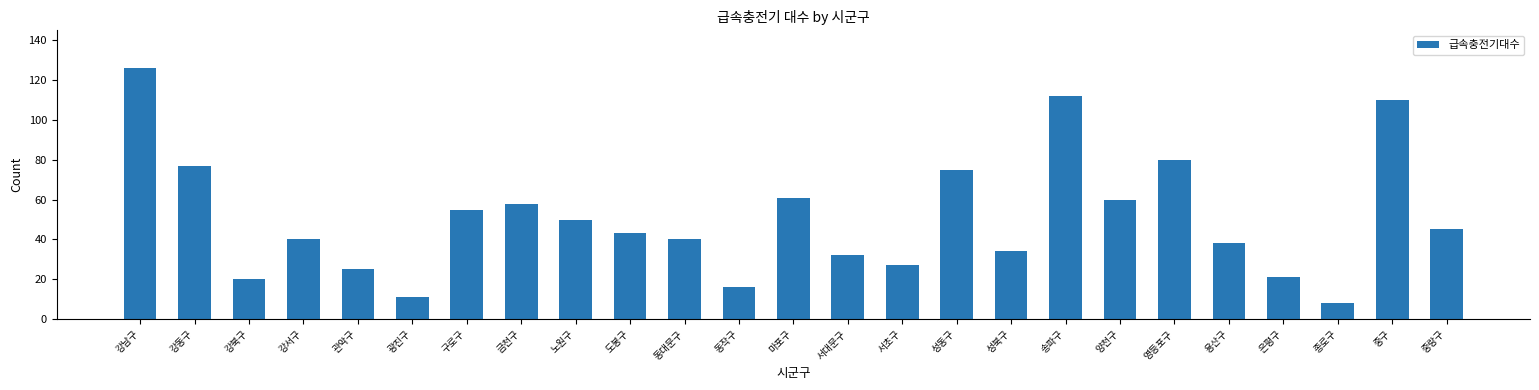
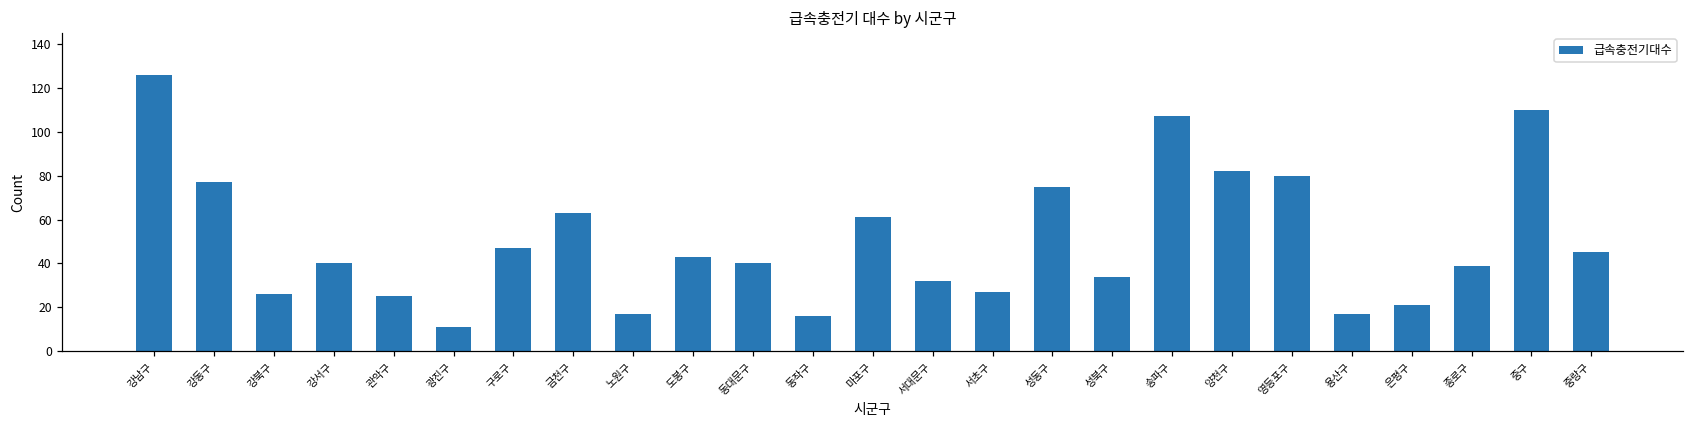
  {
    "강남구": 126,
    "강동구": 77,
-   "강북구": 20,
+   "강북구": 26,
    "강서구": 40,
    "관악구": 25,
    "광진구": 11,
-   "구로구": 55,
-   "금천구": 58,
-   "노원구": 50,
+   "구로구": 47,
+   "금천구": 63,
+   "노원구": 17,
    "도봉구": 43,
    "동대문구": 40,
    "동작구": 16,
    "마포구": 61,
    "서대문구": 32,
    "서초구": 27,
    "성동구": 75,
    "성북구": 34,
-   "송파구": 112,
-   "양천구": 60,
+   "송파구": 107,
+   "양천구": 82,
    "영등포구": 80,
-   "용산구": 38,
+   "용산구": 17,
    "은평구": 21,
-   "종로구": 8,
+   "종로구": 39,
    "중구": 110,
    "중랑구": 45
  }
